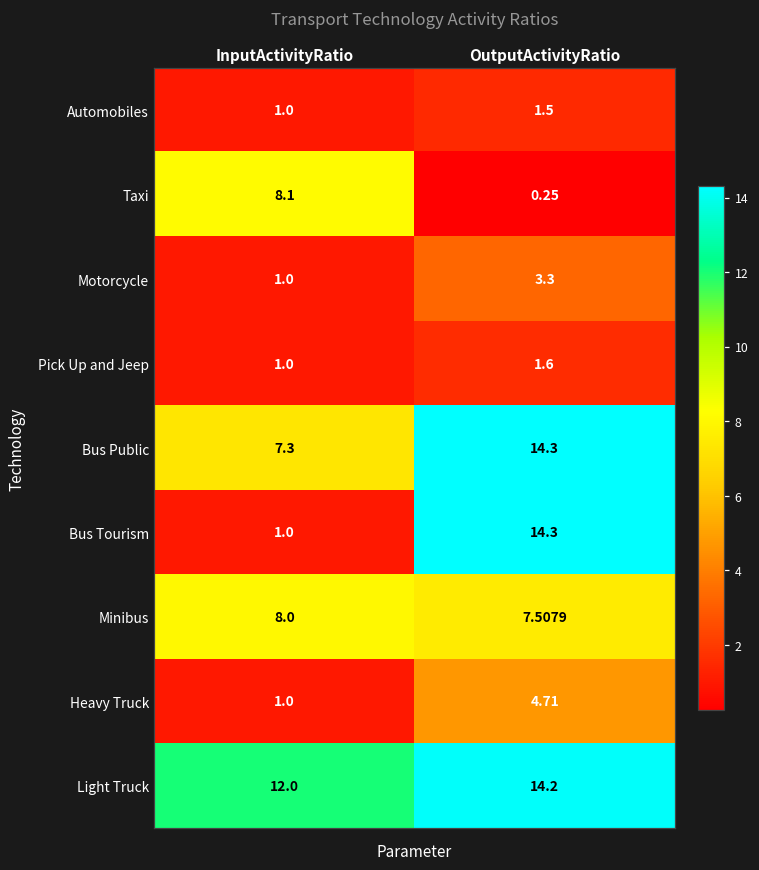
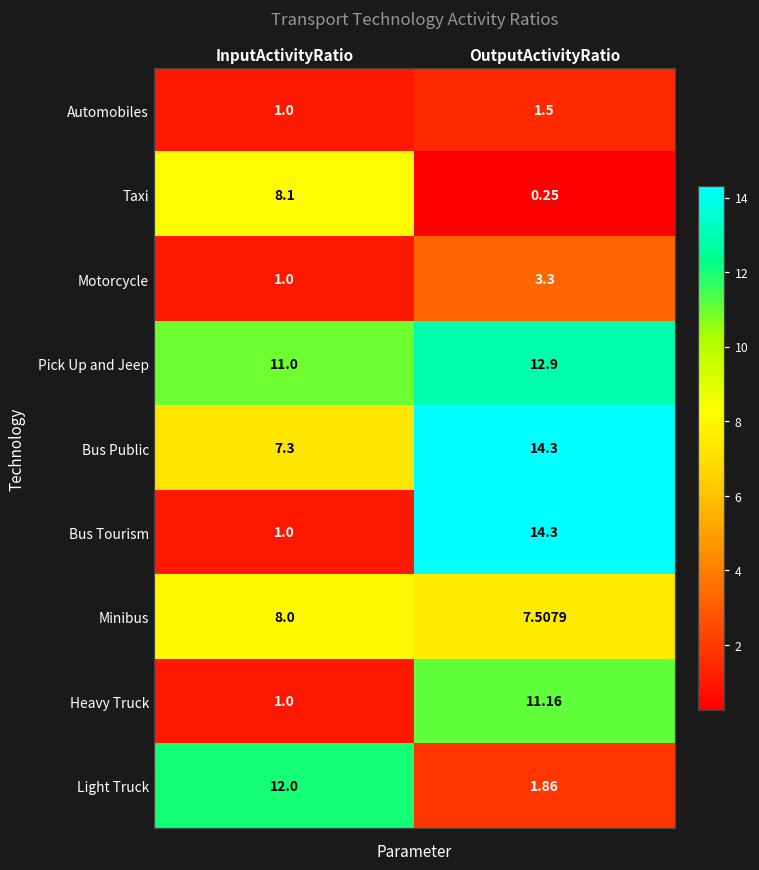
  {
    "Automobiles": {
      "InputActivityRatio": 1.0,
      "OutputActivityRatio": 1.5
    },
    "Taxi": {
      "InputActivityRatio": 8.1,
      "OutputActivityRatio": 0.25
    },
    "Motorcycle": {
      "InputActivityRatio": 1.0,
      "OutputActivityRatio": 3.3
    },
    "Pick Up and Jeep": {
-     "InputActivityRatio": 1.0,
-     "OutputActivityRatio": 1.6
+     "InputActivityRatio": 11.0,
+     "OutputActivityRatio": 12.9
    },
    "Bus Public": {
      "InputActivityRatio": 7.3,
      "OutputActivityRatio": 14.3
    },
    "Bus Tourism": {
      "InputActivityRatio": 1.0,
      "OutputActivityRatio": 14.3
    },
    "Minibus": {
      "InputActivityRatio": 8.0,
      "OutputActivityRatio": 7.5079
    },
    "Heavy Truck": {
      "InputActivityRatio": 1.0,
-     "OutputActivityRatio": 4.71
+     "OutputActivityRatio": 11.16
    },
    "Light Truck": {
      "InputActivityRatio": 12.0,
-     "OutputActivityRatio": 14.2
+     "OutputActivityRatio": 1.86
    }
  }
